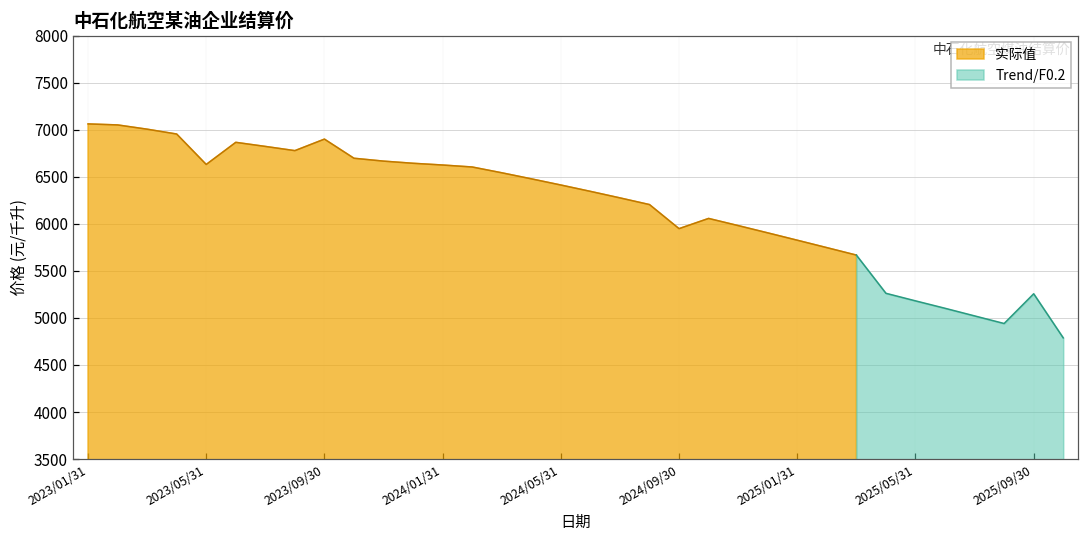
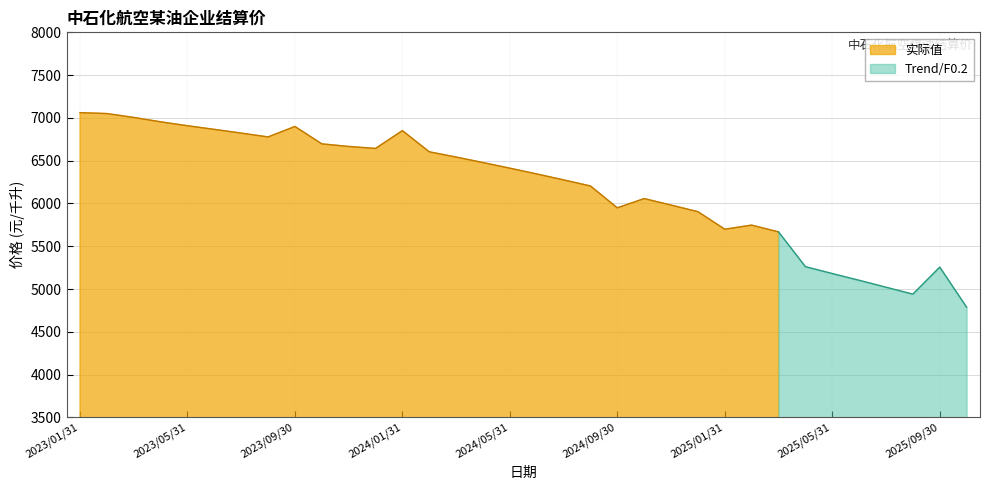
  {
    "实际值": {
      "2023/01/31": 7100,
-     "2023/05/31": 6600,
+     "2023/05/31": 6900,
      "2023/09/30": 6900,
-     "2024/01/31": 6600,
+     "2024/01/31": 6900,
      "2024/05/31": 6400,
      "2024/09/30": 5900,
-     "2025/01/31": 5800
+     "2025/01/31": 5700
    },
    "Trend/F0.2": {
      "2025/05/31": 5200,
      "2025/09/30": 5300
    }
  }
